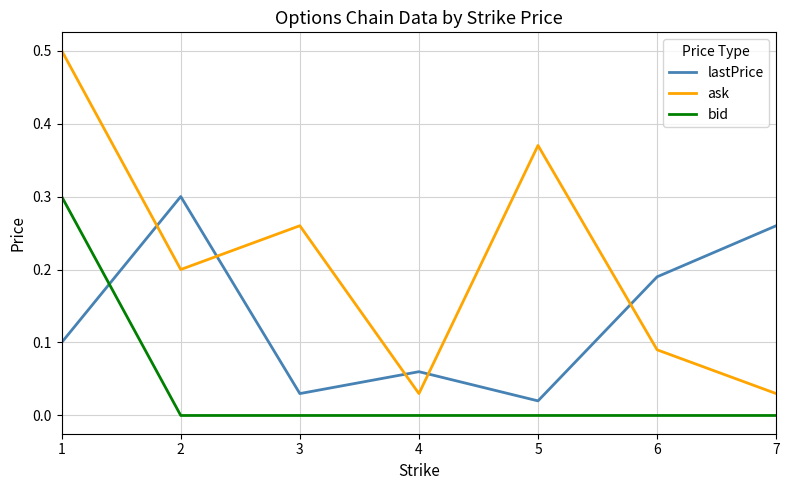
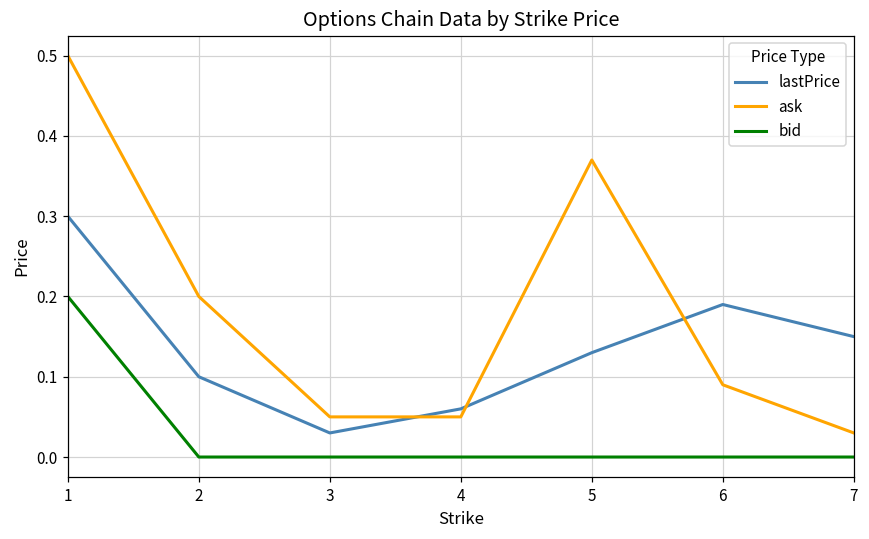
  {
    "lastPrice": {
-     "1": 0.1,
-     "2": 0.3,
+     "1": 0.3,
+     "2": 0.1,
      "3": 0.03,
      "4": 0.06,
-     "5": 0.02,
+     "5": 0.13,
      "6": 0.19,
-     "7": 0.26
+     "7": 0.15
    },
    "ask": {
      "1": 0.50,
      "2": 0.20,
-     "3": 0.26,
-     "4": 0.03,
+     "3": 0.05,
+     "4": 0.05,
      "5": 0.37,
      "6": 0.09,
      "7": 0.03
    },
    "bid": {
-     "1": 0.3,
+     "1": 0.2,
      "2": 0.0,
      "3": 0.0,
      "4": 0.0,
      "5": 0.0,
      "6": 0.0,
      "7": 0.0
    }
  }
